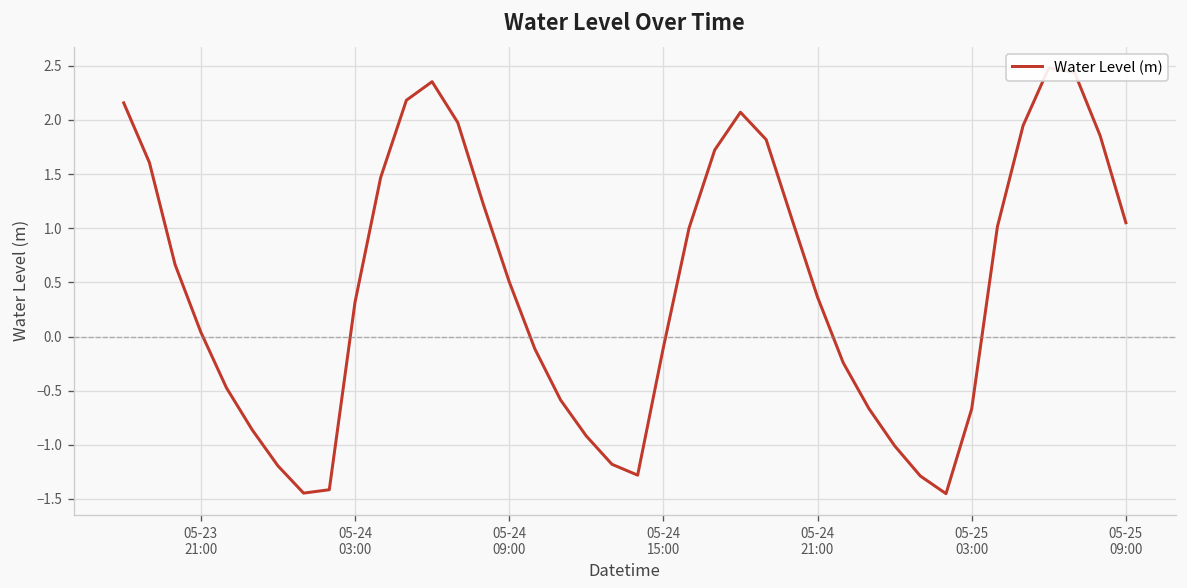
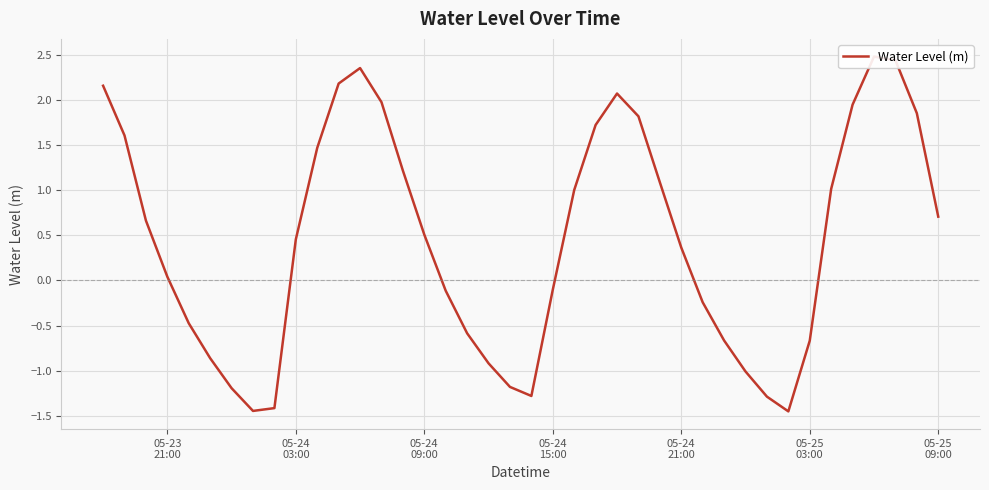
  {
    "05-23 21:00": 0.0,
-   "05-24 03:00": 0.3,
+   "05-24 03:00": 0.5,
    "05-24 09:00": 0.5,
    "05-24 15:00": -0.1,
    "05-24 21:00": 0.4,
    "05-25 03:00": -0.7,
-   "05-25 09:00": 1.1
+   "05-25 09:00": 0.7
  }
